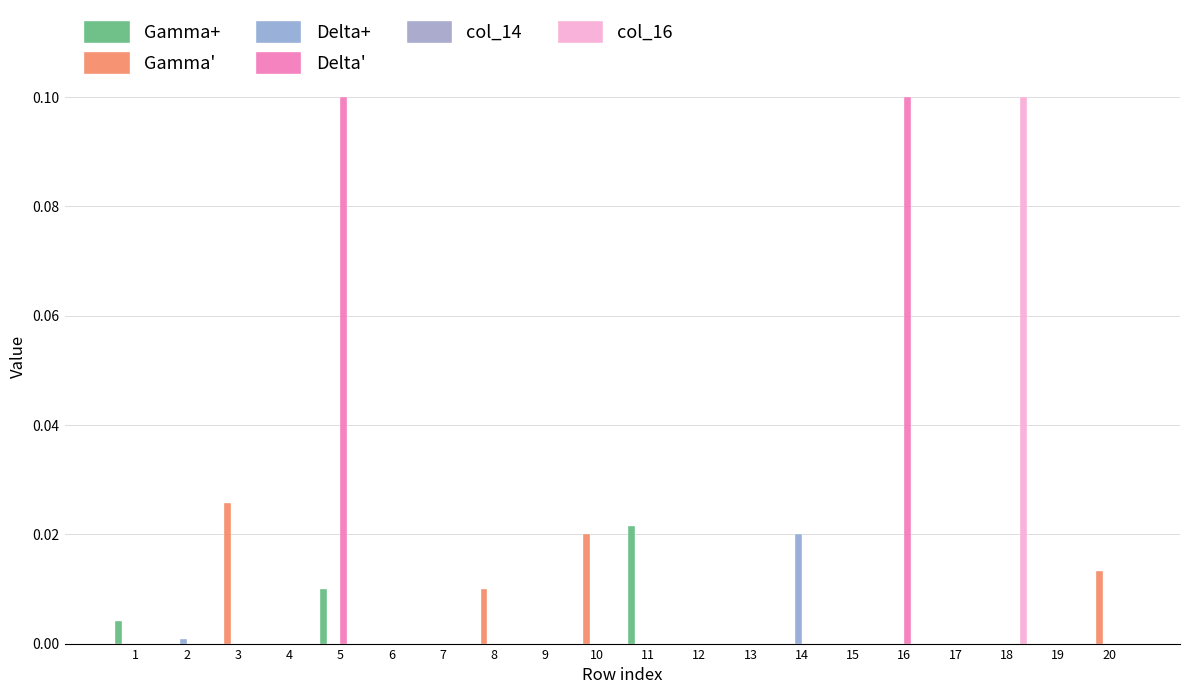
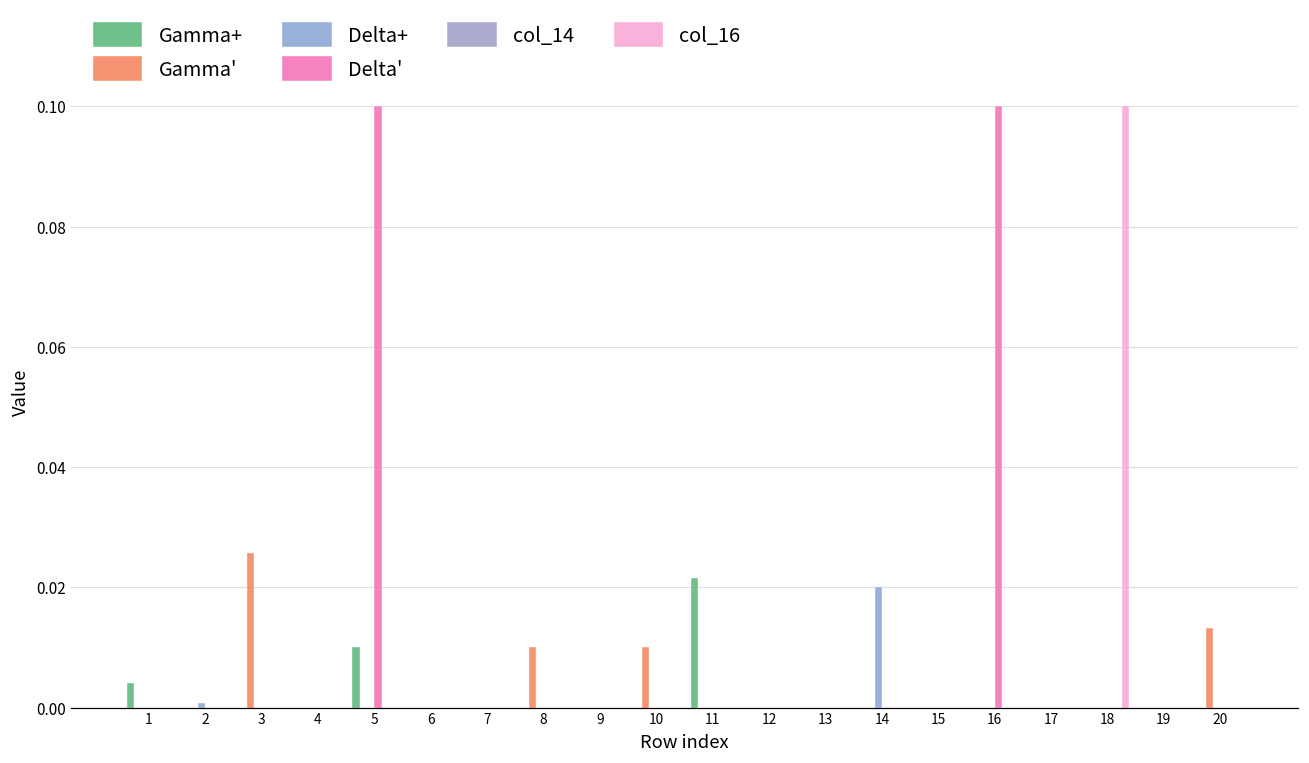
  {
    "Gamma+": {
      "1": 0.004,
      "2": 0.00,
      "3": 0.00,
      "4": 0.00,
      "5": 0.01,
      "6": 0.00,
      "7": 0.00,
      "8": 0.00,
      "9": 0.00,
      "10": 0.00,
      "11": 0.021,
      "12": 0.00,
      "13": 0.00,
      "14": 0.00,
      "15": 0.00,
      "16": 0.00,
      "17": 0.00,
      "18": 0.00,
      "19": 0.00,
      "20": 0.00
    },
    "Gamma'": {
      "1": 0.00,
      "2": 0.00,
      "3": 0.026,
      "4": 0.00,
      "5": 0.00,
      "6": 0.00,
      "7": 0.00,
      "8": 0.01,
      "9": 0.00,
-     "10": 0.02,
+     "10": 0.01,
      "11": 0.00,
      "12": 0.00,
      "13": 0.00,
      "14": 0.00,
      "15": 0.00,
      "16": 0.00,
      "17": 0.00,
      "18": 0.00,
      "19": 0.00,
      "20": 0.013
    },
    "Delta'": {
      "1": 0.00,
      "2": 0.00,
      "3": 0.00,
      "4": 0.00,
      "5": 0.10,
      "6": 0.00,
      "7": 0.00,
      "8": 0.00,
      "9": 0.00,
      "10": 0.00,
      "11": 0.00,
      "12": 0.00,
      "13": 0.00,
      "14": 0.00,
      "15": 0.00,
      "16": 0.10,
      "17": 0.00,
      "18": 0.00,
      "19": 0.00,
      "20": 0.00
    },
    "col_16": {
      "1": 0.00,
      "2": 0.00,
      "3": 0.00,
      "4": 0.00,
      "5": 0.00,
      "6": 0.00,
      "7": 0.00,
      "8": 0.00,
      "9": 0.00,
      "10": 0.00,
      "11": 0.00,
      "12": 0.00,
      "13": 0.00,
      "14": 0.00,
      "15": 0.00,
      "16": 0.00,
      "17": 0.00,
      "18": 0.10,
      "19": 0.00,
      "20": 0.00
    }
  }
